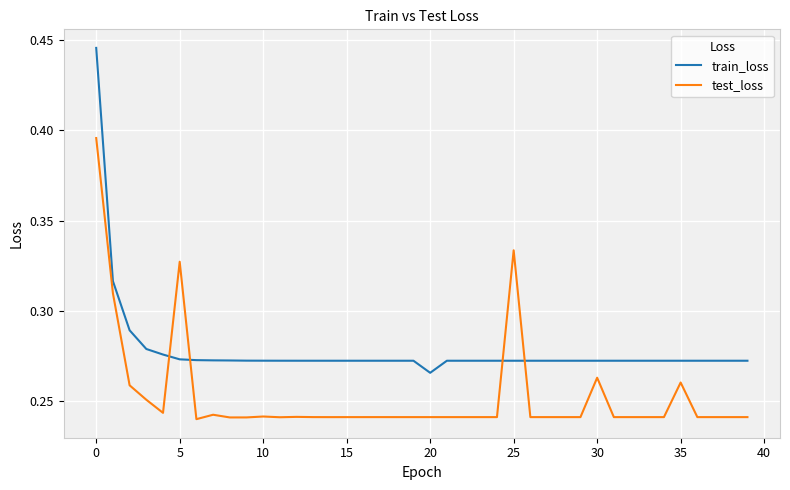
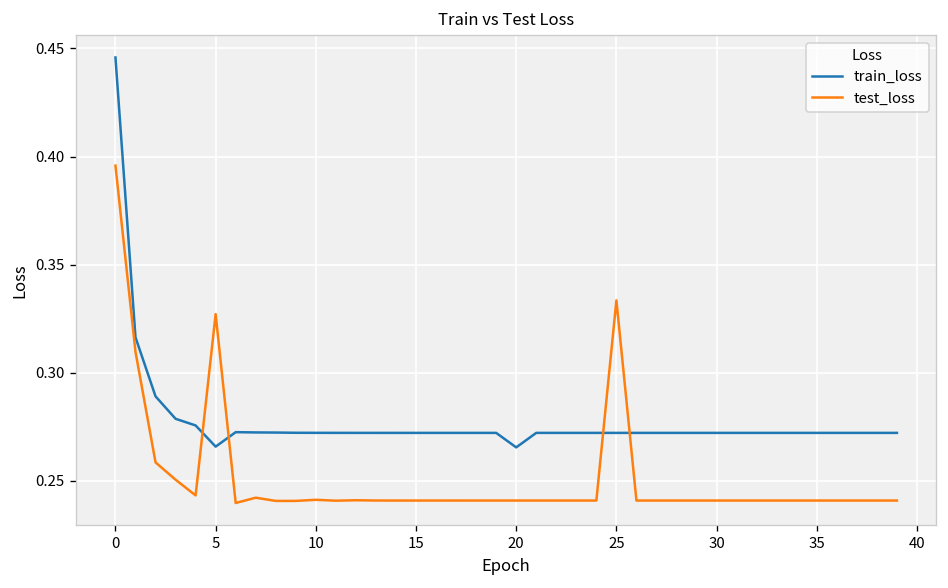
  {
    "train_loss": {
      "0": 0.446,
-     "5": 0.273,
+     "5": 0.266,
      "10": 0.272,
      "15": 0.272,
      "20": 0.265,
      "25": 0.272,
      "30": 0.272,
      "35": 0.272
    },
    "test_loss": {
      "0": 0.396,
      "5": 0.327,
      "10": 0.241,
      "15": 0.241,
      "20": 0.241,
      "25": 0.333,
-     "30": 0.263,
-     "35": 0.260
+     "30": 0.241,
+     "35": 0.241
    }
  }
